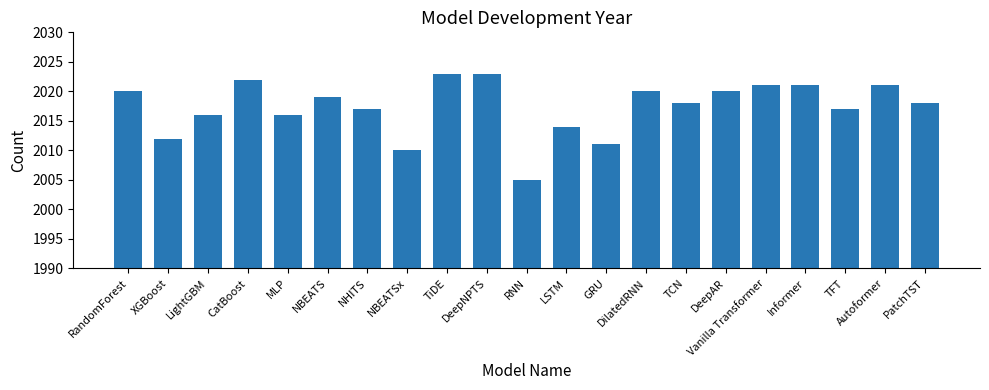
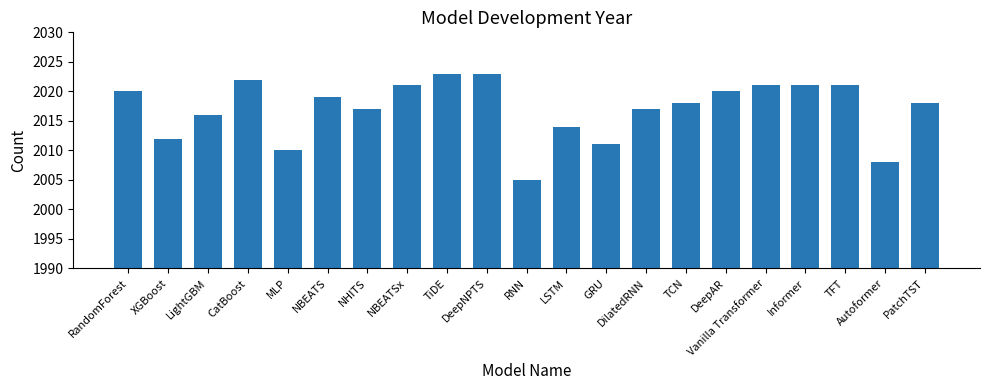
  {
    "RandomForest": 2020,
    "XGBoost": 2012,
    "LightGBM": 2016,
    "CatBoost": 2022,
-   "MLP": 2016,
+   "MLP": 2010,
    "NBEATS": 2019,
    "NHITS": 2017,
-   "NBEATSx": 2010,
+   "NBEATSx": 2021,
    "TiDE": 2023,
    "DeepNPTS": 2023,
    "RNN": 2005,
    "LSTM": 2014,
    "GRU": 2011,
-   "DilatedRNN": 2020,
+   "DilatedRNN": 2017,
    "TCN": 2018,
    "DeepAR": 2020,
    "Vanilla Transformer": 2021,
    "Informer": 2021,
-   "TFT": 2017,
-   "Autoformer": 2021,
+   "TFT": 2021,
+   "Autoformer": 2008,
    "PatchTST": 2018
  }
